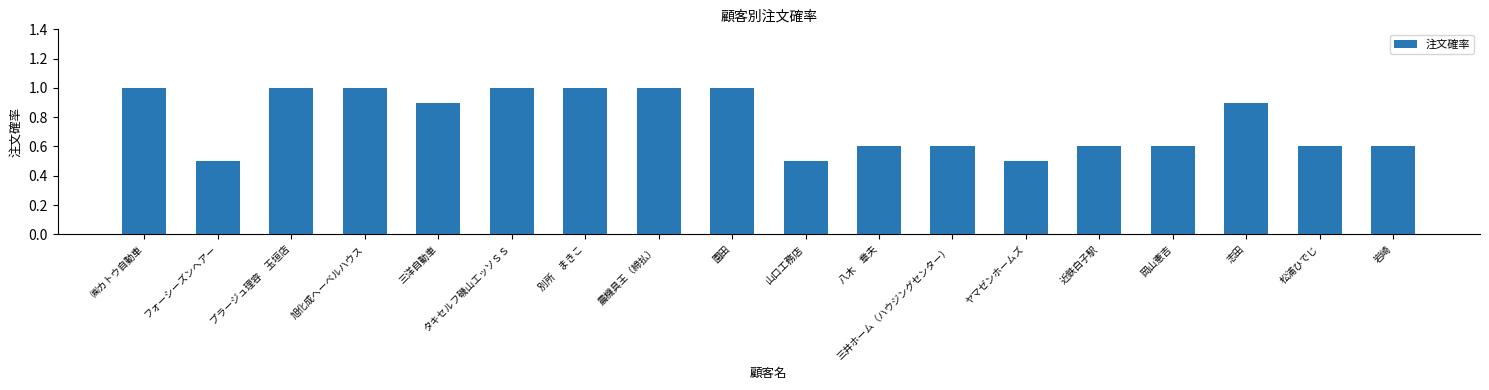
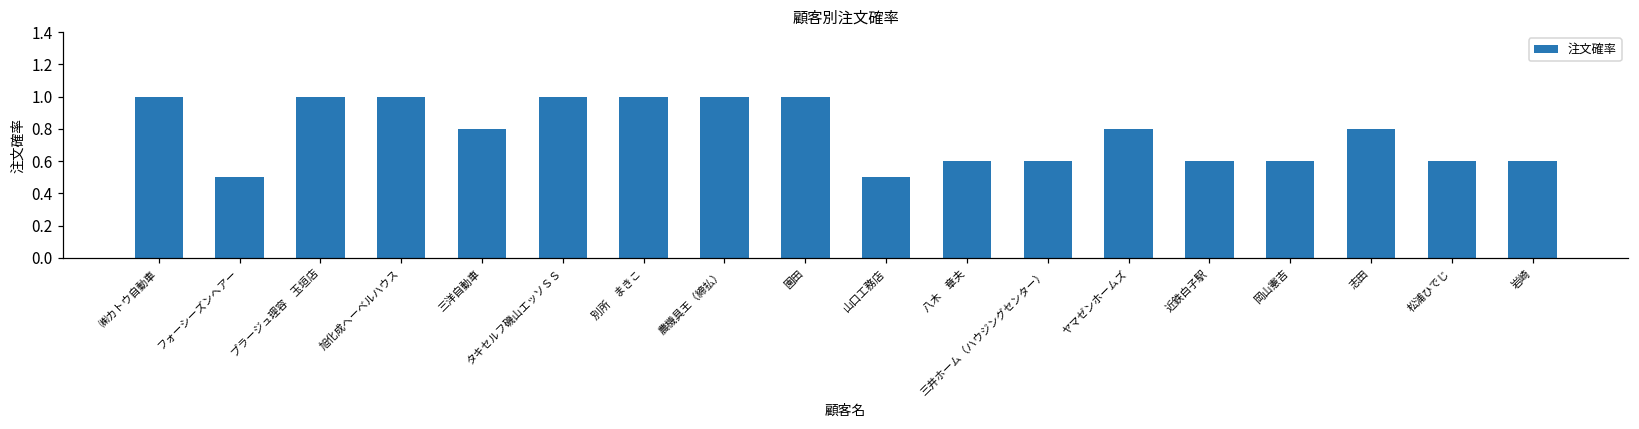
  {
    "㈱カトウ自動車": 1.0,
    "フォーシーズンヘアー": 0.5,
    "プラージュ理容 玉垣店": 1.0,
    "旭化成ヘーベルハウス": 1.0,
-   "三洋自動車": 0.9,
+   "三洋自動車": 0.8,
    "タキセルフ磯山エッソＳＳ": 1.0,
    "別所 まきこ": 1.0,
    "農機具王（締払）": 1.0,
    "園田": 1.0,
    "山口工務店": 0.5,
    "八木 章夫": 0.6,
    "三井ホーム（ハウジングセンター）": 0.6,
-   "ヤマゼンホームズ": 0.5,
+   "ヤマゼンホームズ": 0.8,
    "近鉄白子駅": 0.6,
    "岡山憲吉": 0.6,
-   "志田": 0.9,
+   "志田": 0.8,
    "松浦ひでじ": 0.6,
    "岩崎": 0.6
  }
